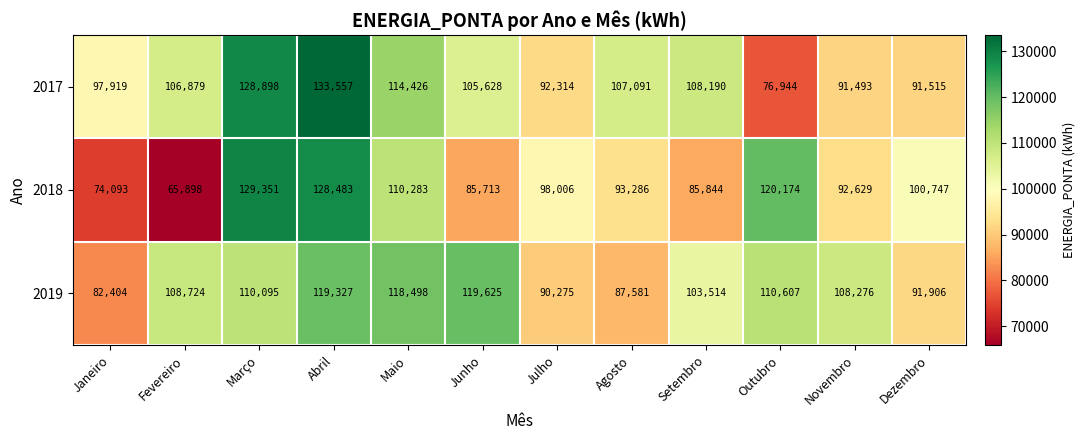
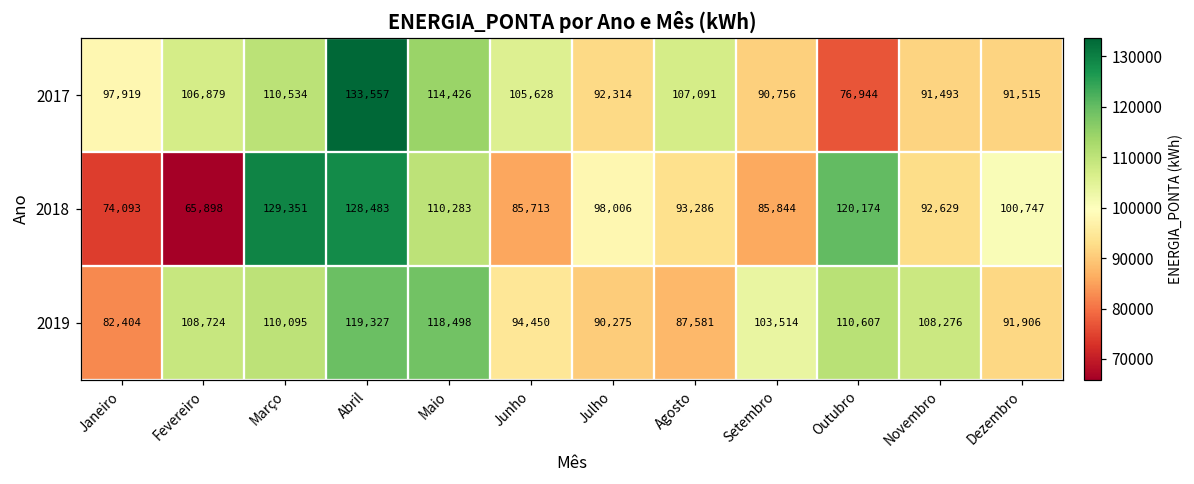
  {
    "2017": {
      "Janeiro": "97,919",
      "Fevereiro": "106,879",
-     "Março": "128,898",
+     "Março": "110,534",
      "Abril": "133,557",
      "Maio": "114,426",
      "Junho": "105,628",
      "Julho": "92,314",
      "Agosto": "107,091",
-     "Setembro": "108,190",
+     "Setembro": "90,756",
      "Outubro": "76,944",
      "Novembro": "91,493",
      "Dezembro": "91,515"
    },
    "2018": {
      "Janeiro": "74,093",
      "Fevereiro": "65,898",
      "Março": "129,351",
      "Abril": "128,483",
      "Maio": "110,283",
      "Junho": "85,713",
      "Julho": "98,006",
      "Agosto": "93,286",
      "Setembro": "85,844",
      "Outubro": "120,174",
      "Novembro": "92,629",
      "Dezembro": "100,747"
    },
    "2019": {
      "Janeiro": "82,404",
      "Fevereiro": "108,724",
      "Março": "110,095",
      "Abril": "119,327",
      "Maio": "118,498",
-     "Junho": "119,625",
+     "Junho": "94,450",
      "Julho": "90,275",
      "Agosto": "87,581",
      "Setembro": "103,514",
      "Outubro": "110,607",
      "Novembro": "108,276",
      "Dezembro": "91,906"
    }
  }
